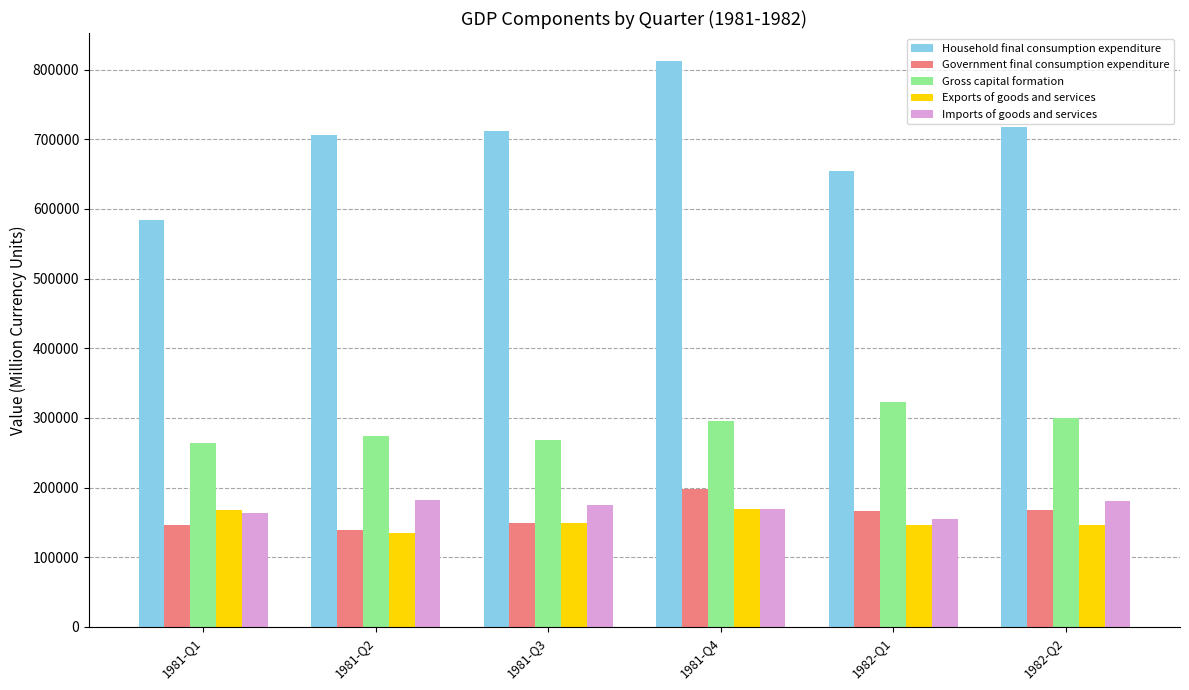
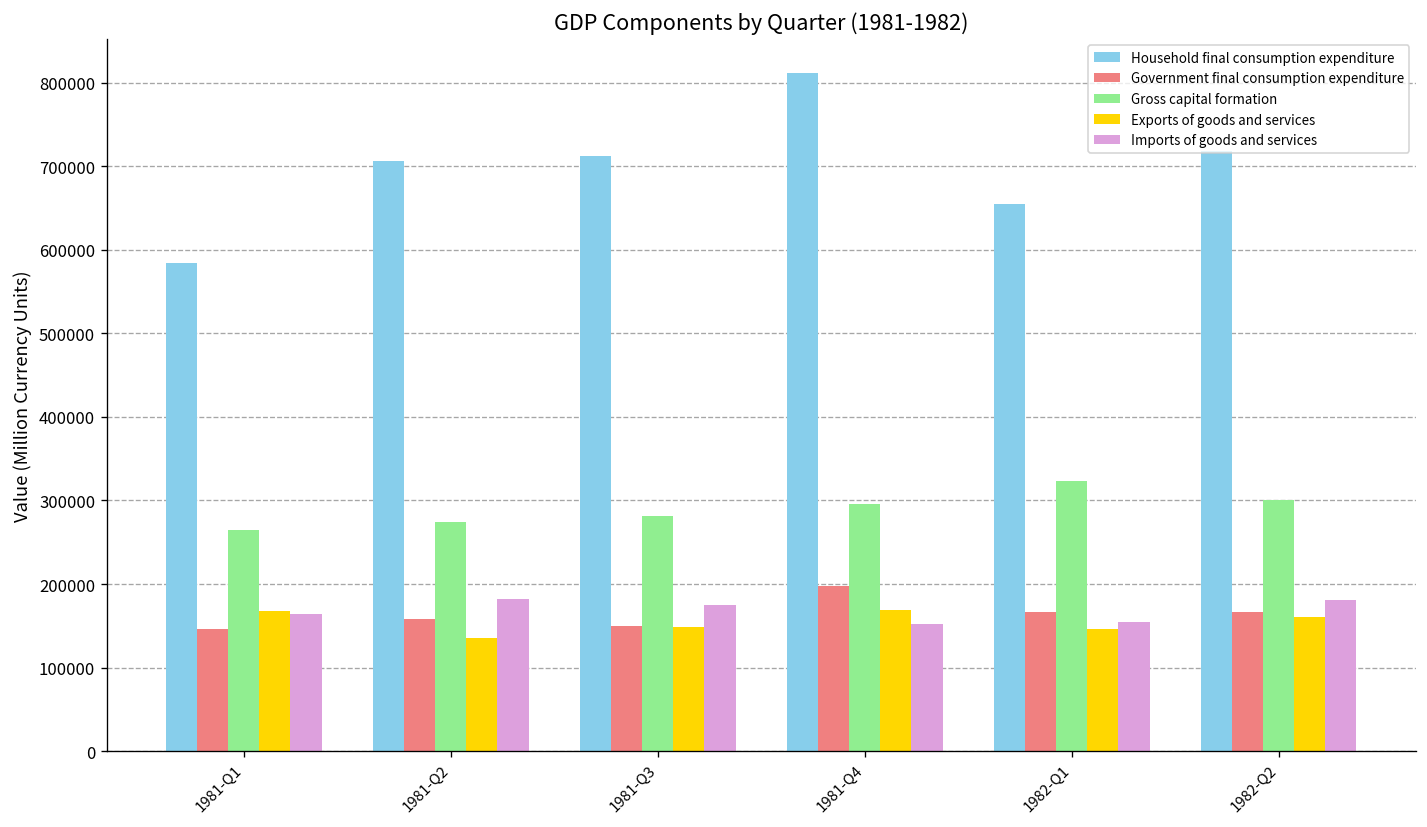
  {
    "Household final consumption expenditure": {
      "1981-Q1": 580000,
      "1981-Q2": 710000,
      "1981-Q3": 710000,
      "1981-Q4": 810000,
      "1982-Q1": 650000,
      "1982-Q2": 720000
    },
    "Government final consumption expenditure": {
      "1981-Q1": 150000,
-     "1981-Q2": 140000,
+     "1981-Q2": 160000,
      "1981-Q3": 150000,
      "1981-Q4": 200000,
      "1982-Q1": 170000,
      "1982-Q2": 170000
    },
    "Gross capital formation": {
      "1981-Q1": 260000,
      "1981-Q2": 270000,
-     "1981-Q3": 270000,
+     "1981-Q3": 280000,
      "1981-Q4": 300000,
      "1982-Q1": 320000,
      "1982-Q2": 300000
    },
    "Exports of goods and services": {
      "1981-Q1": 170000,
      "1981-Q2": 140000,
      "1981-Q3": 150000,
      "1981-Q4": 170000,
      "1982-Q1": 150000,
-     "1982-Q2": 150000
+     "1982-Q2": 160000
    },
    "Imports of goods and services": {
      "1981-Q1": 160000,
      "1981-Q2": 180000,
      "1981-Q3": 180000,
-     "1981-Q4": 170000,
+     "1981-Q4": 150000,
      "1982-Q1": 150000,
      "1982-Q2": 180000
    }
  }
